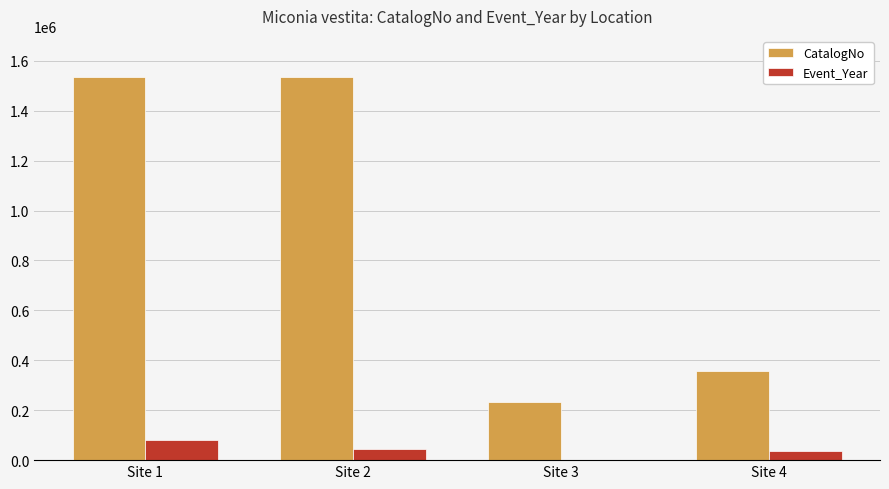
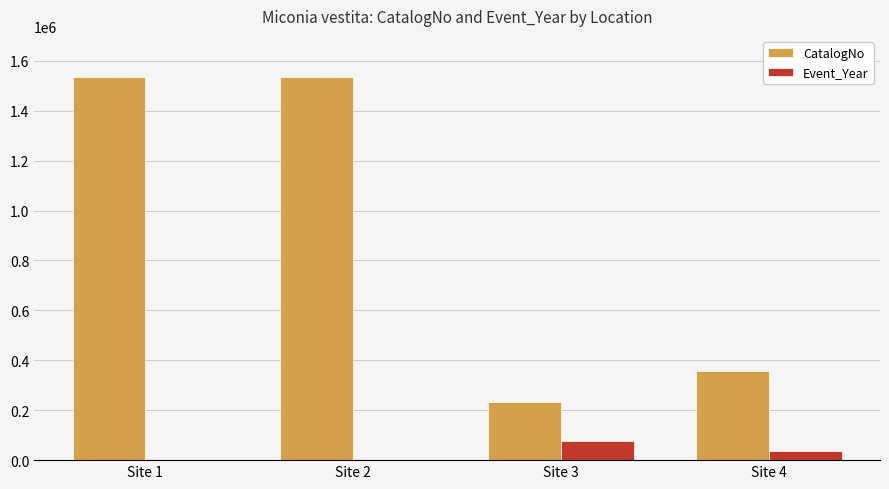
  {
    "CatalogNo": {
      "Site 1": 1540000,
      "Site 2": 1540000,
      "Site 3": 230000,
      "Site 4": 360000
    },
    "Event_Year": {
-     "Site 1": 80000,
-     "Site 2": 50000,
-     "Site 3": 0,
+     "Site 1": 0,
+     "Site 2": 0,
+     "Site 3": 70000,
      "Site 4": 40000
    }
  }
